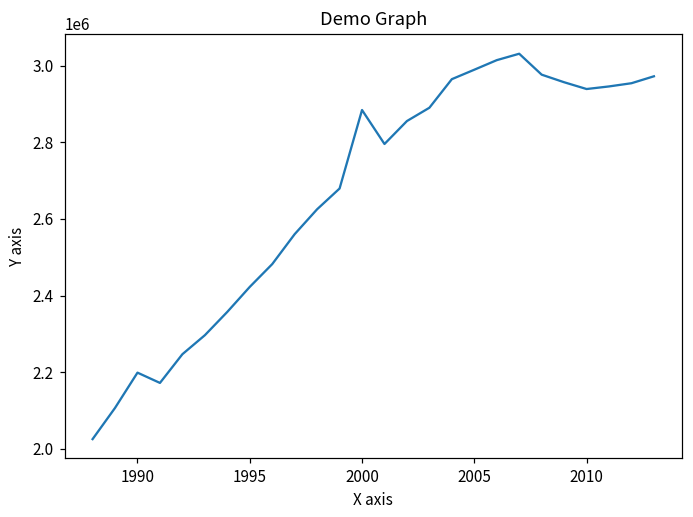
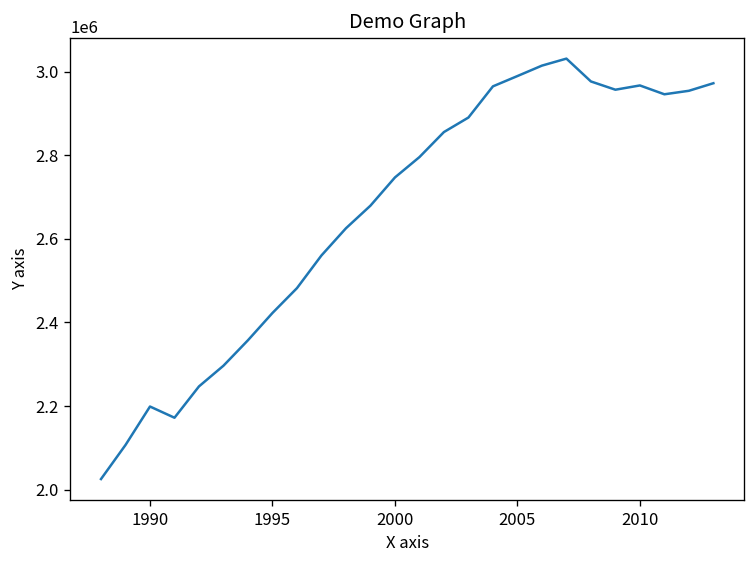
  {
    "1990": 2200000,
    "1995": 2420000,
-   "2000": 2880000,
+   "2000": 2750000,
    "2005": 2990000,
-   "2010": 2940000
+   "2010": 2970000
  }
